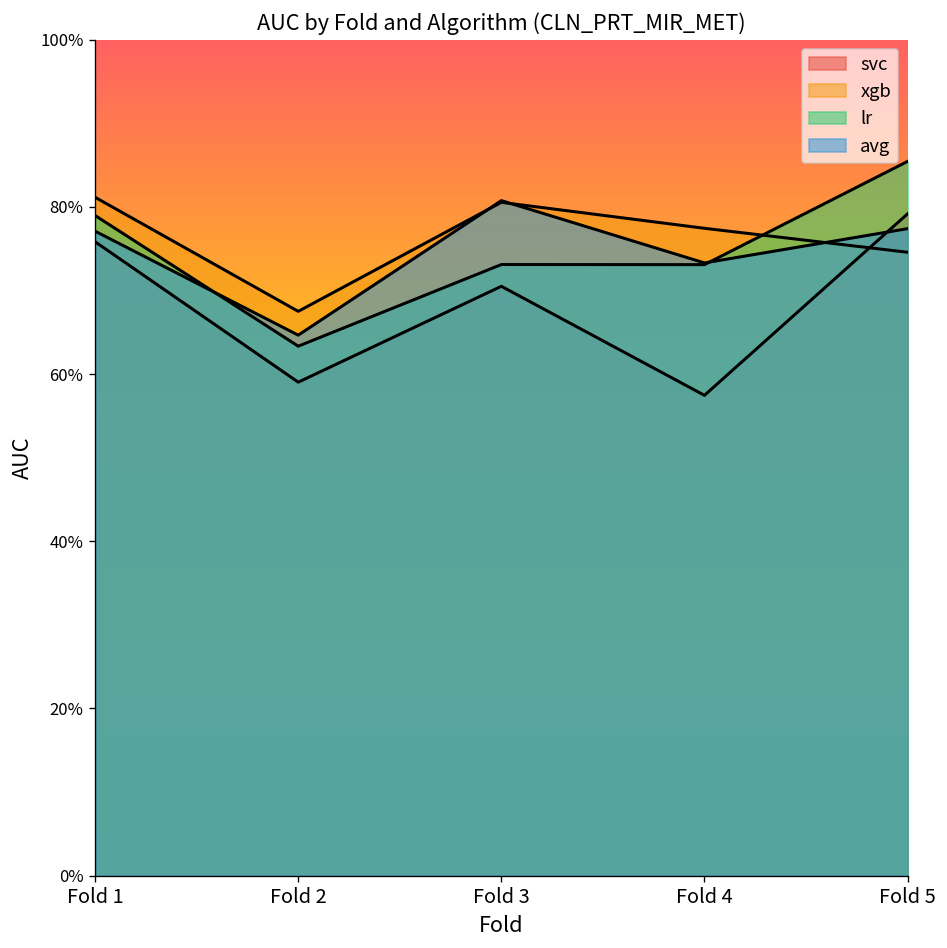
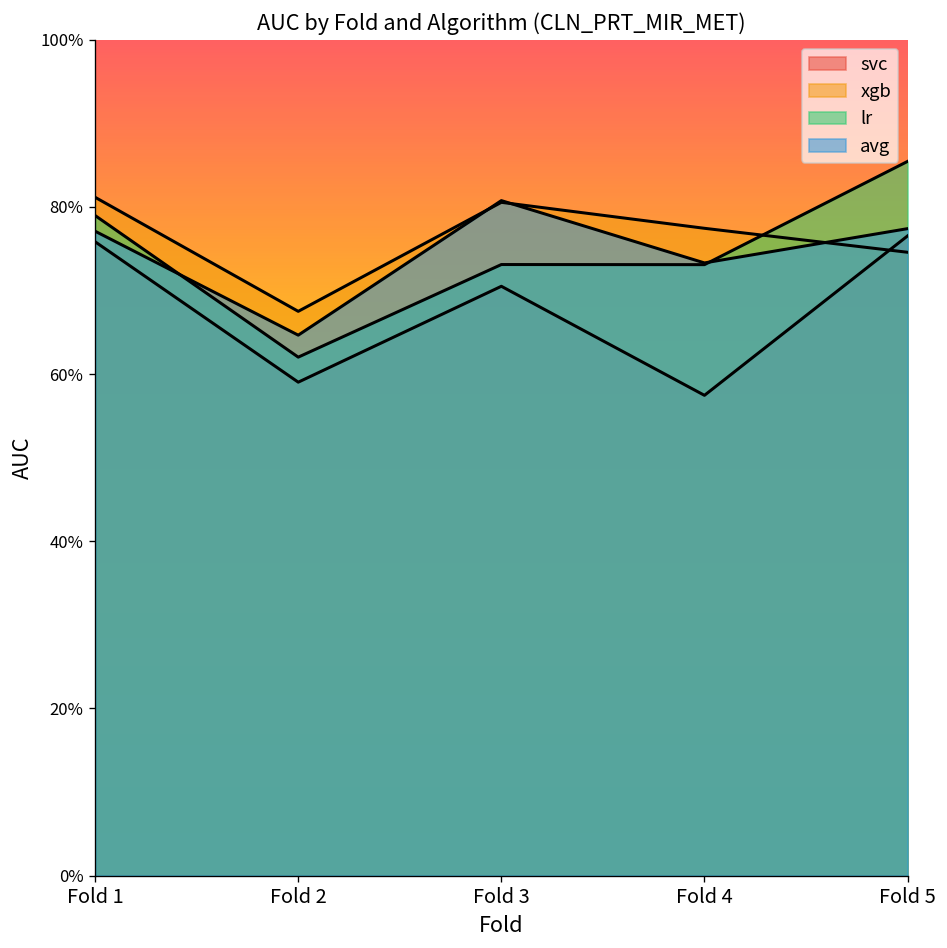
  {
    "svc": {
      "Fold 1": "76%",
      "Fold 2": "59%",
      "Fold 3": "70%",
      "Fold 4": "57%",
-     "Fold 5": "79%"
+     "Fold 5": "77%"
    },
    "xgb": {
      "Fold 1": "81%",
      "Fold 2": "68%",
      "Fold 4": "77%",
      "Fold 5": "75%"
    },
    "lr": {
      "Fold 1": "79%",
-     "Fold 2": "63%",
+     "Fold 2": "62%",
      "Fold 3": "73%",
      "Fold 5": "85%"
    },
    "avg": {
      "Fold 1": "77%",
      "Fold 2": "65%",
      "Fold 5": "77%"
    }
  }
